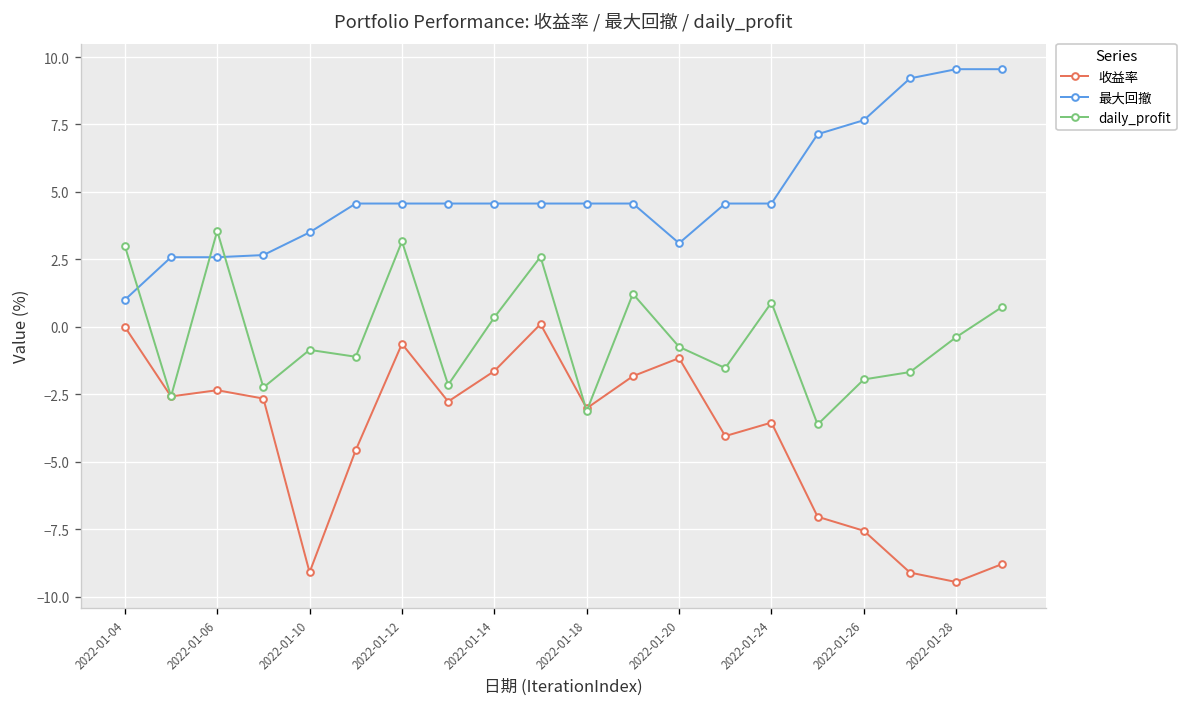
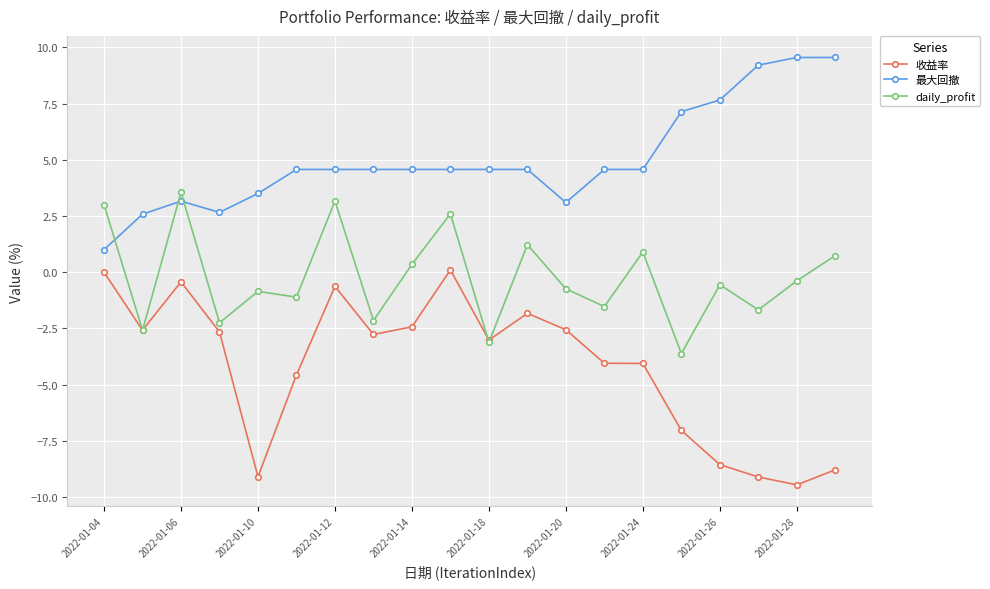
  {
    "收益率": {
      "2022-01-04": 0.0,
-     "2022-01-06": -2.4,
+     "2022-01-06": -0.4,
      "2022-01-10": -9.1,
      "2022-01-12": -0.6,
-     "2022-01-14": -1.6,
-     "2022-01-20": -1.2,
-     "2022-01-24": -3.6,
-     "2022-01-26": -7.6,
+     "2022-01-14": -2.4,
+     "2022-01-20": -2.6,
+     "2022-01-24": -4.1,
+     "2022-01-26": -8.6,
      "2022-01-28": -9.5
    },
    "最大回撤": {
      "2022-01-04": 1.0,
-     "2022-01-06": 2.6,
+     "2022-01-06": 3.2,
      "2022-01-10": 3.5,
      "2022-01-12": 4.6,
      "2022-01-14": 4.6,
      "2022-01-18": 4.6,
      "2022-01-20": 3.1,
      "2022-01-24": 4.6,
      "2022-01-26": 7.7,
      "2022-01-28": 9.6
    },
    "daily_profit": {
      "2022-01-04": 3.0,
      "2022-01-06": 3.6,
      "2022-01-10": -0.9,
      "2022-01-12": 3.2,
      "2022-01-14": 0.3,
      "2022-01-20": -0.7,
      "2022-01-24": 0.9,
-     "2022-01-26": -2.0,
+     "2022-01-26": -0.6,
      "2022-01-28": -0.4
    }
  }
